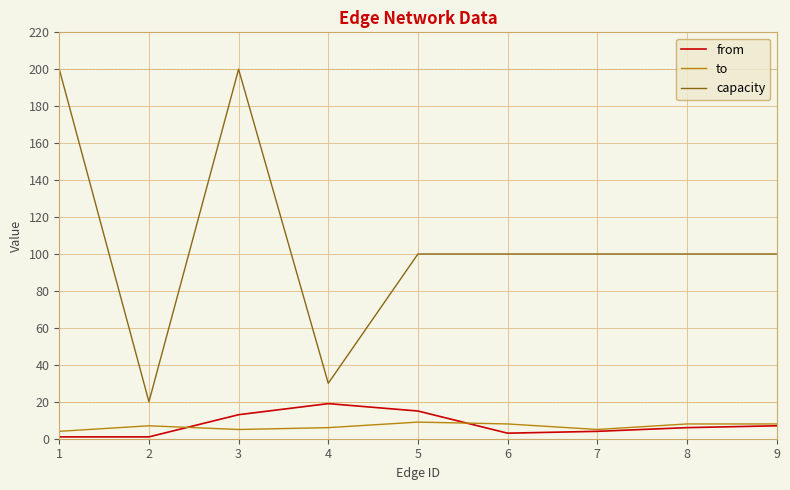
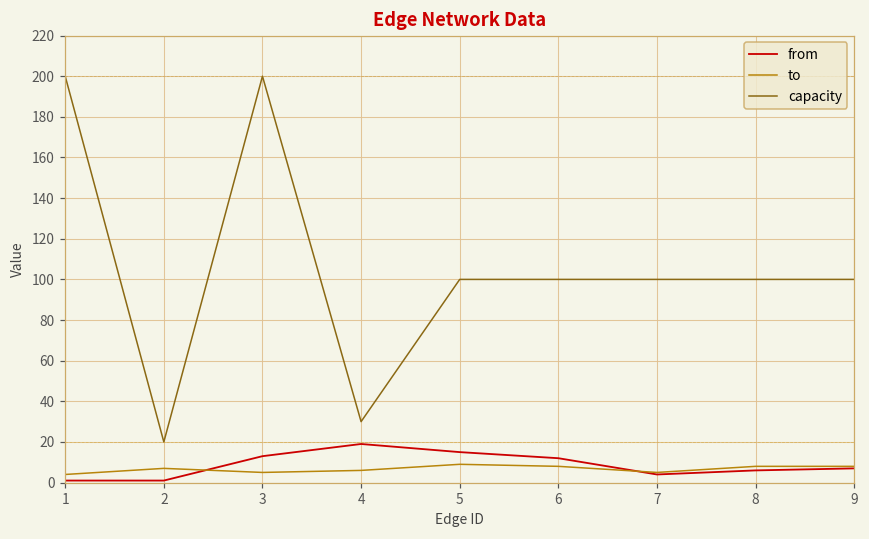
  {
    "from": {
      "1": 1,
      "2": 1,
      "3": 13,
      "4": 19,
      "5": 15,
-     "6": 3,
+     "6": 12,
      "8": 6
    }
  }
